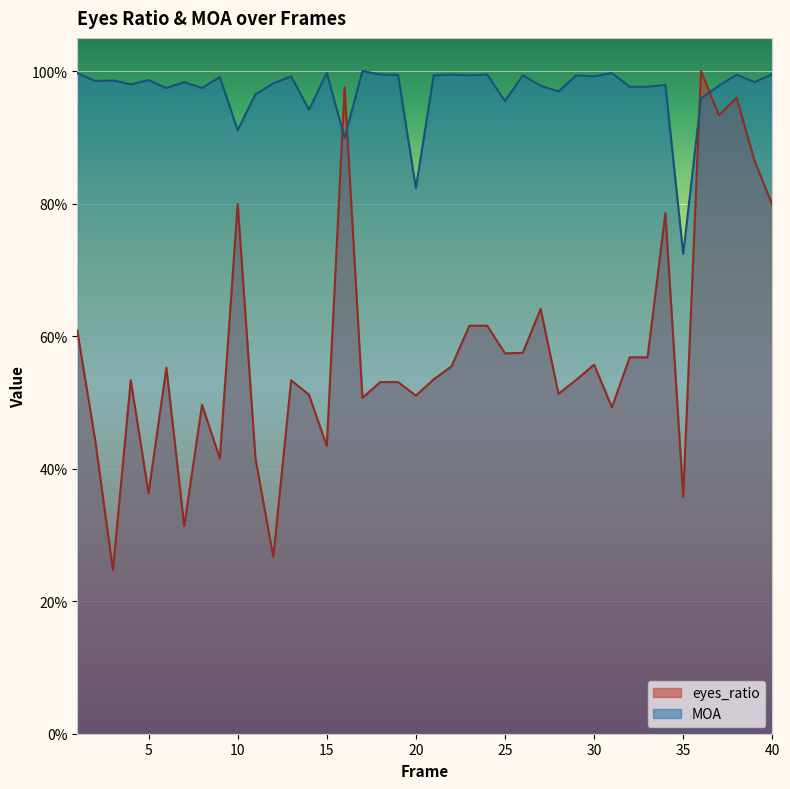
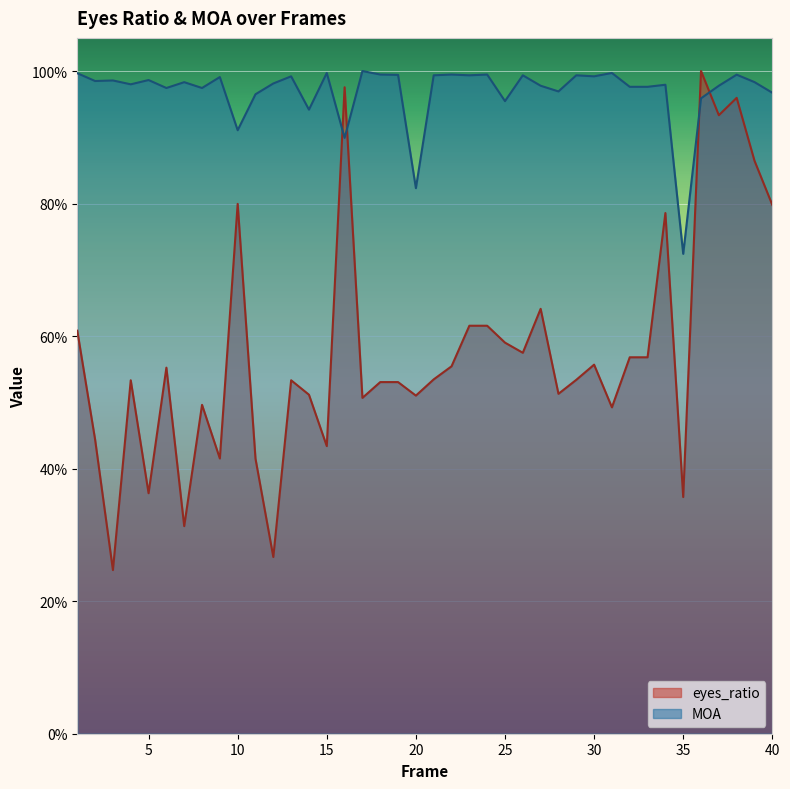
  {
    "eyes_ratio": {
      "5": "36%",
      "10": "80%",
      "15": "43%",
      "20": "51%",
-     "25": "57%",
+     "25": "59%",
      "30": "56%",
      "35": "36%",
      "40": "80%"
    },
    "MOA": {
      "5": "99%",
      "10": "91%",
      "15": "100%",
      "20": "82%",
      "25": "95%",
      "30": "99%",
      "35": "72%",
-     "40": "100%"
+     "40": "97%"
    }
  }
